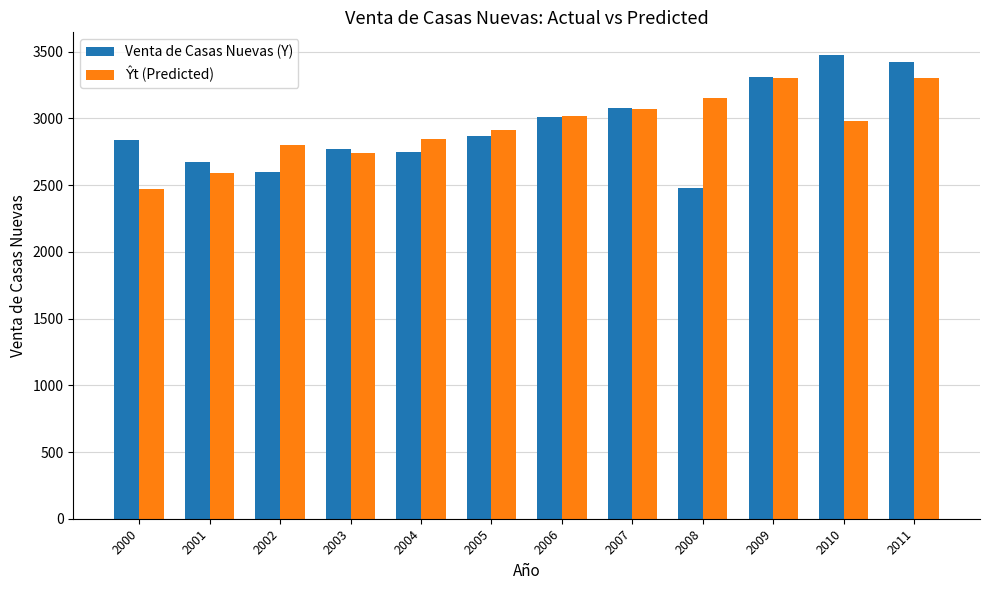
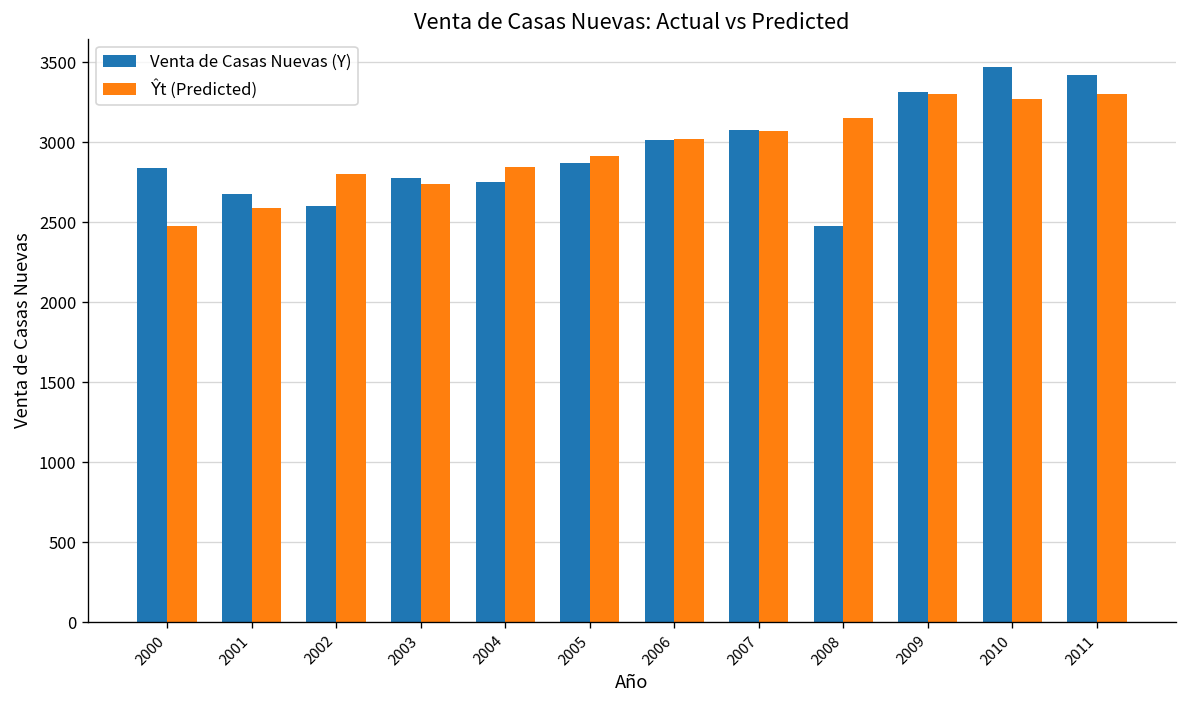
  {
    "Venta de Casas Nuevas (Y)": {
      "2000": 2840,
      "2001": 2680,
      "2002": 2600,
      "2003": 2770,
      "2004": 2750,
      "2005": 2870,
      "2006": 3010,
      "2007": 3080,
      "2008": 2480,
      "2009": 3310,
      "2010": 3470,
      "2011": 3420
    },
    "Ŷt (Predicted)": {
      "2000": 2470,
      "2001": 2590,
      "2002": 2800,
      "2003": 2740,
      "2004": 2840,
      "2005": 2920,
      "2006": 3020,
      "2007": 3070,
      "2008": 3150,
      "2009": 3300,
-     "2010": 2980,
+     "2010": 3270,
      "2011": 3300
    }
  }
